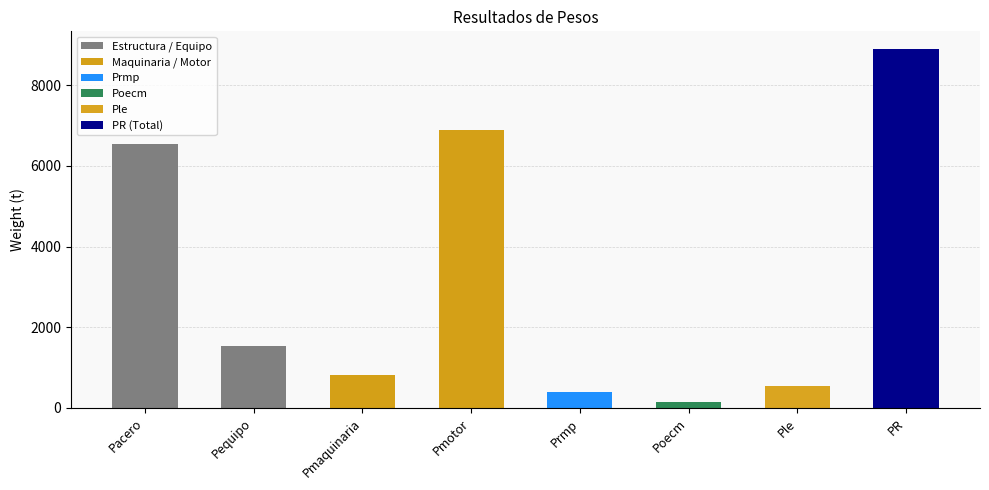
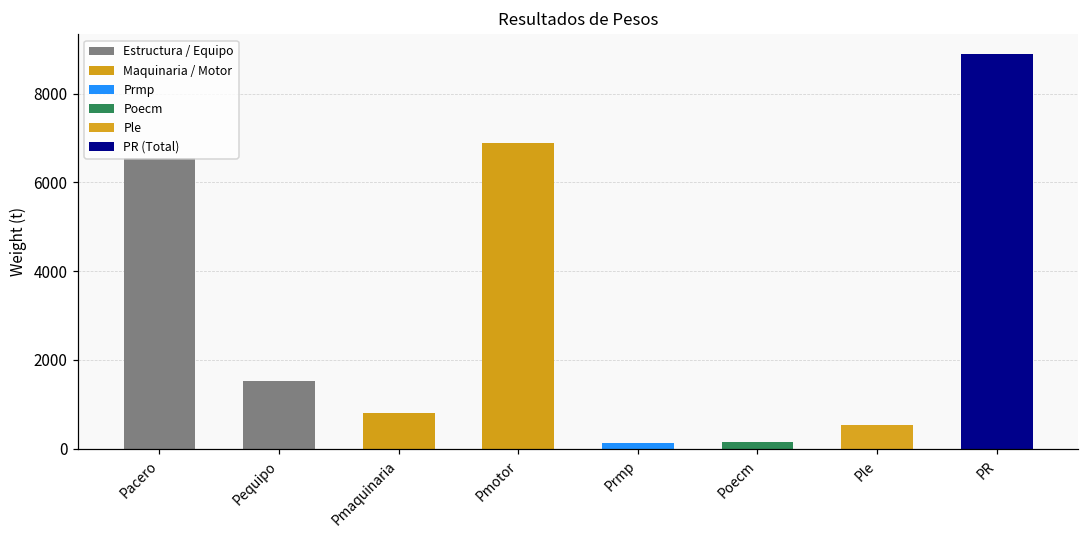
  {
    "Pacero": 6500,
    "Pequipo": 1500,
    "Pmaquinaria": 800,
    "Pmotor": 6900,
-   "Prmp": 400,
+   "Prmp": 100,
    "Poecm": 100,
    "Ple": 500,
    "PR": 8900
  }
